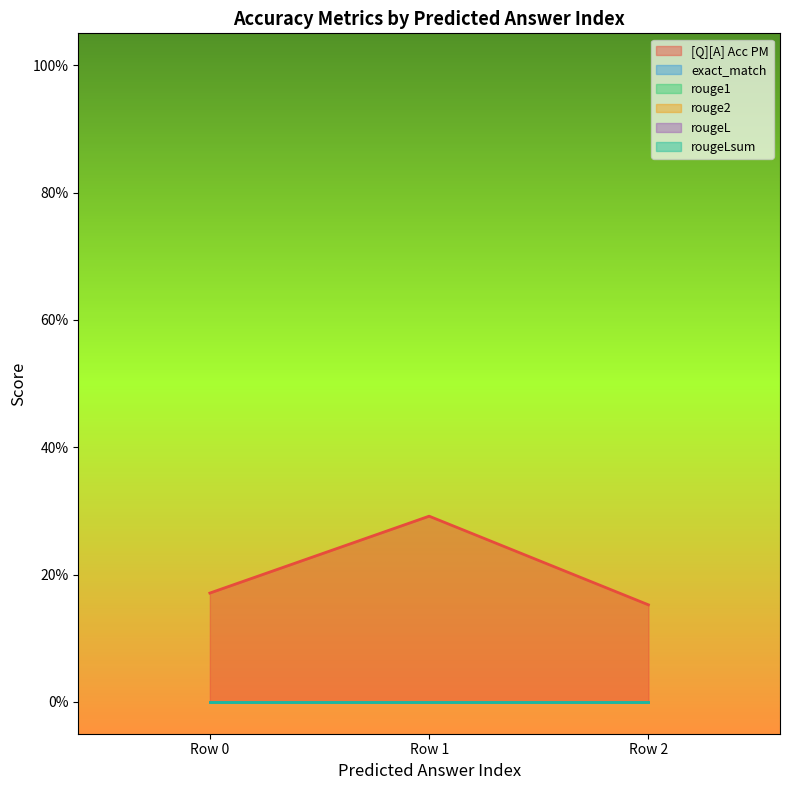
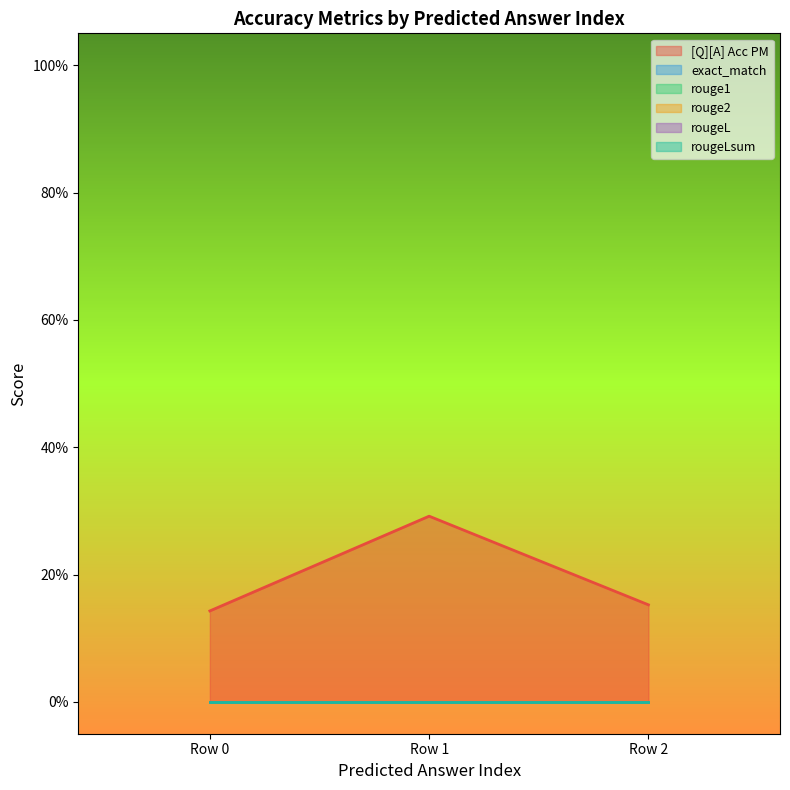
  {
    "[Q][A] Acc PM": {
-     "Row 0": "17%",
+     "Row 0": "14%",
      "Row 1": "29%",
      "Row 2": "15%"
    },
    "rougeLsum": {
      "Row 0": "0%",
      "Row 1": "0%",
      "Row 2": "0%"
    }
  }
